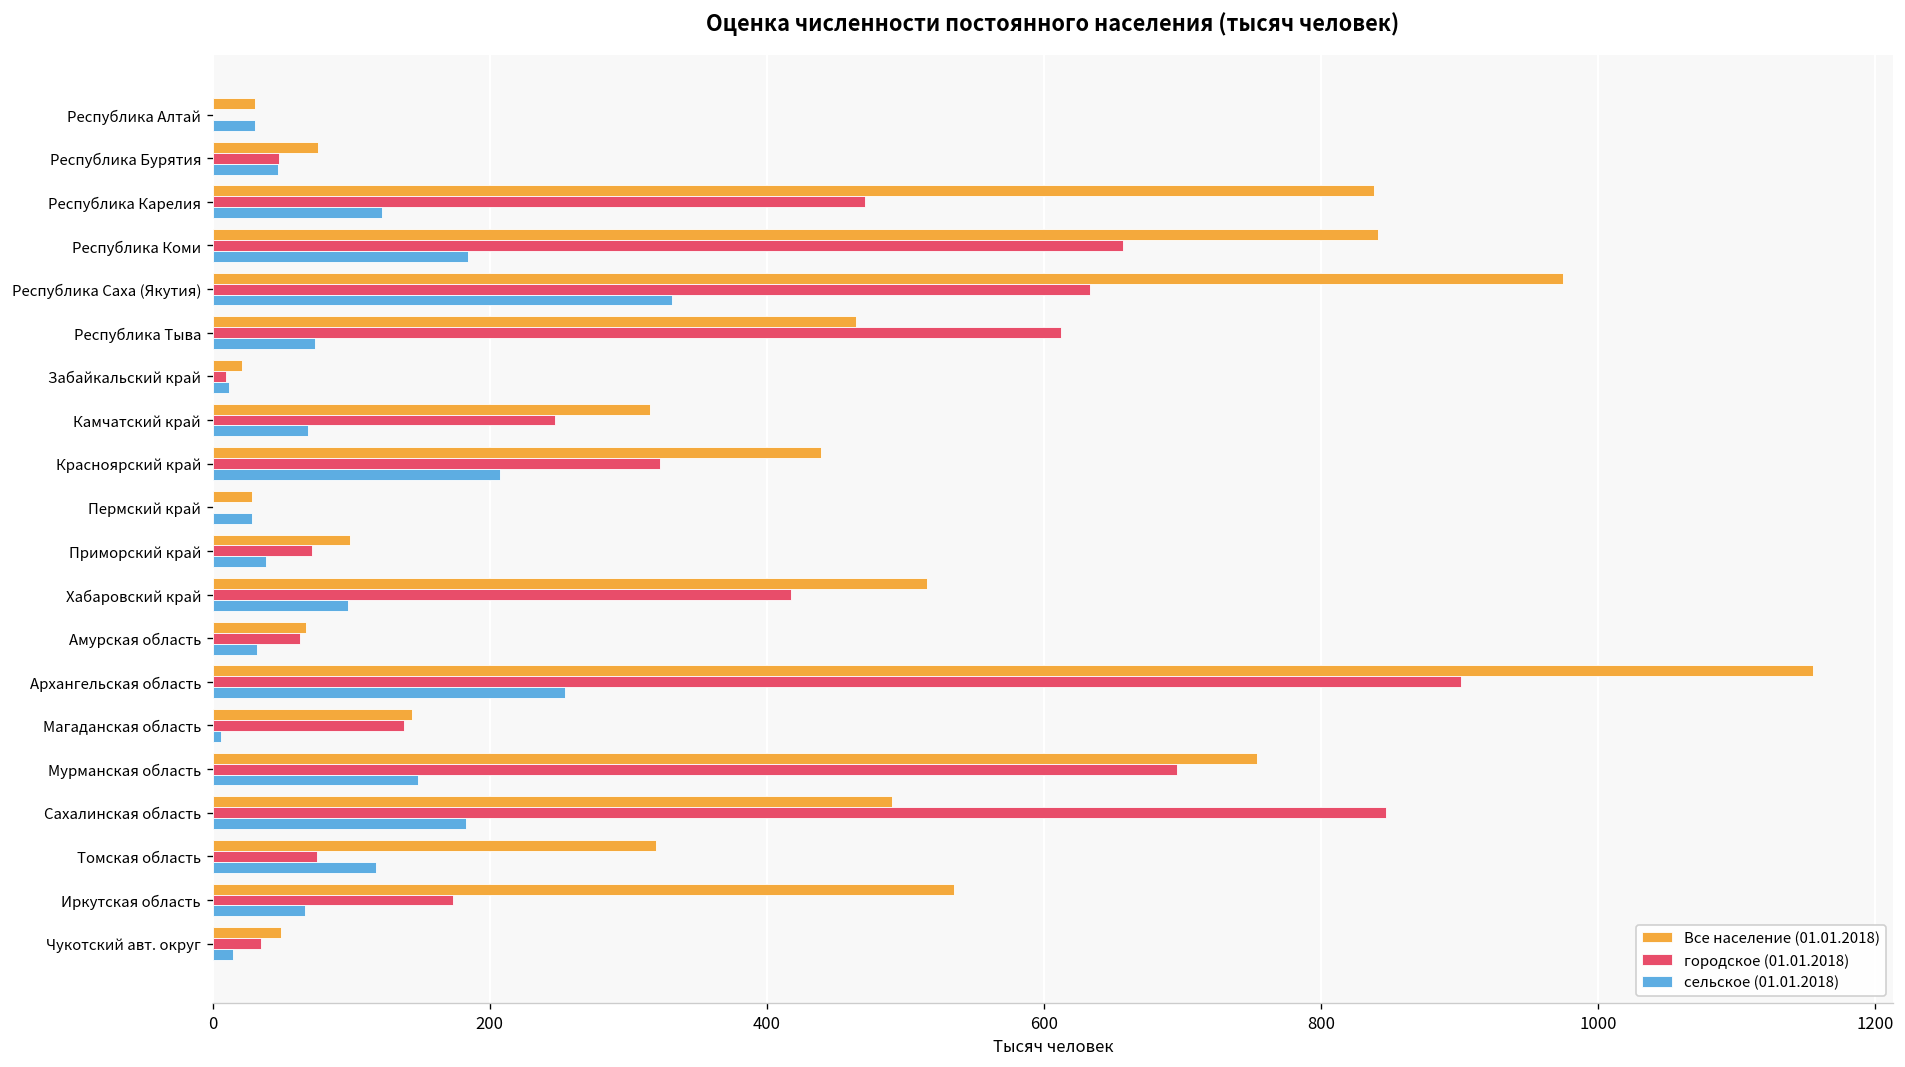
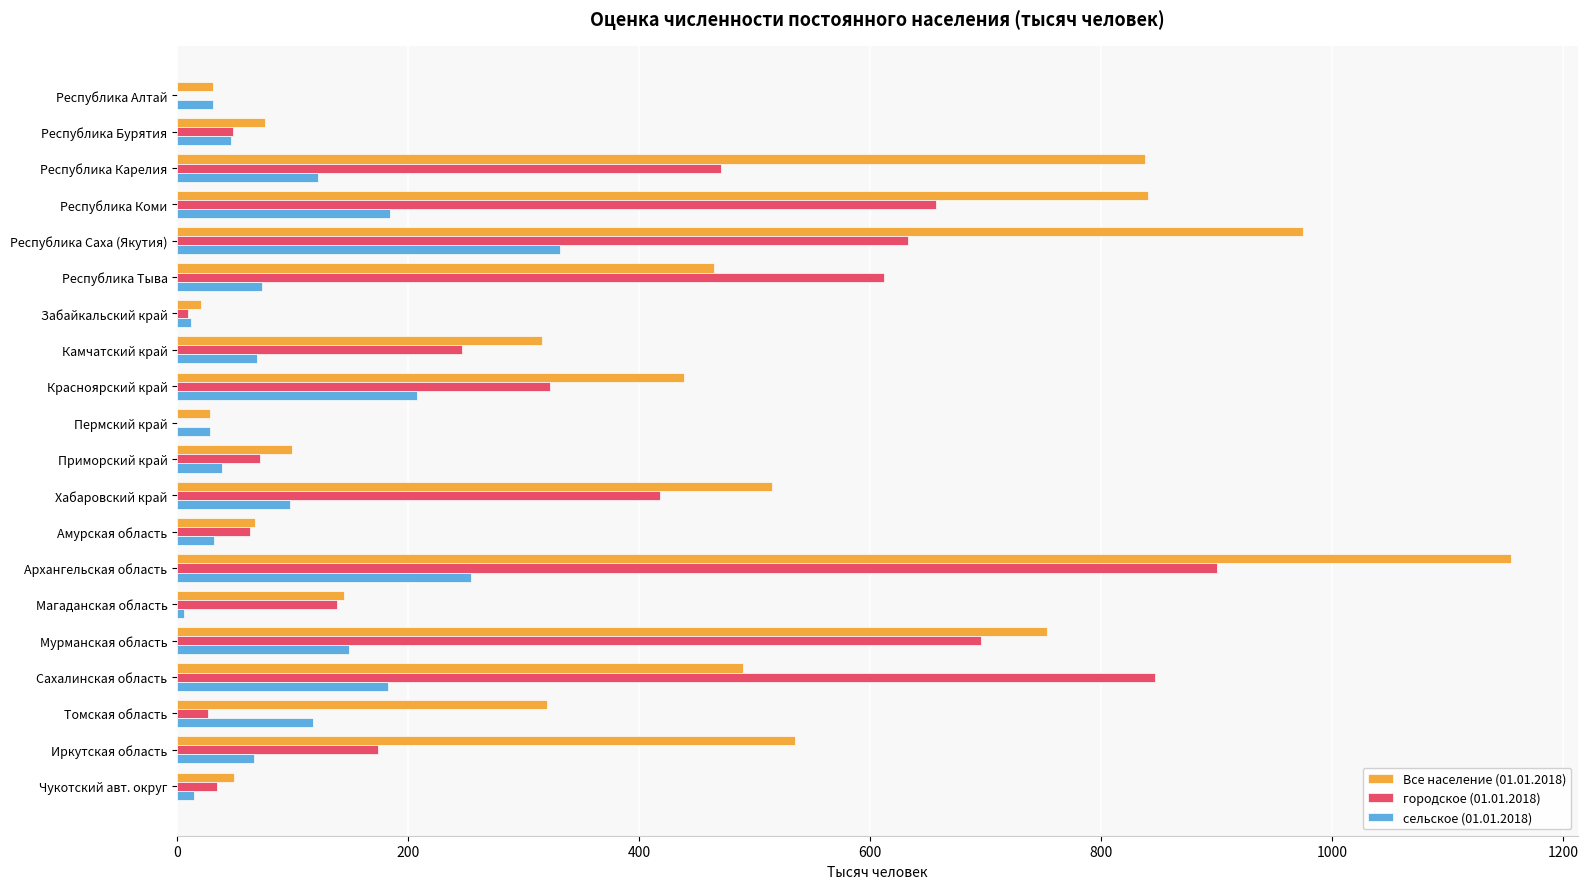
  {
    "Все население (01.01.2018)": {
      "Республика Алтай": 31,
      "Республика Бурятия": 76,
      "Республика Карелия": 839,
      "Республика Коми": 841,
      "Республика Саха (Якутия)": 975,
      "Республика Тыва": 465,
      "Забайкальский край": 21,
      "Камчатский край": 316,
      "Красноярский край": 439,
      "Пермский край": 28,
      "Приморский край": 99,
      "Хабаровский край": 515,
      "Амурская область": 67,
      "Архангельская область": 1155,
      "Магаданская область": 144,
      "Мурманская область": 754,
      "Сахалинская область": 490,
      "Томская область": 320,
      "Иркутская область": 535,
      "Чукотский авт. округ": 49
    },
    "городское (01.01.2018)": {
      "Республика Алтай": 0,
      "Республика Бурятия": 48,
      "Республика Карелия": 471,
      "Республика Коми": 657,
      "Республика Саха (Якутия)": 633,
      "Республика Тыва": 612,
      "Забайкальский край": 9,
      "Камчатский край": 247,
      "Красноярский край": 323,
      "Пермский край": 0,
      "Приморский край": 71,
      "Хабаровский край": 418,
      "Амурская область": 63,
      "Архангельская область": 901,
      "Магаданская область": 138,
      "Мурманская область": 696,
      "Сахалинская область": 847,
-     "Томская область": 75,
+     "Томская область": 26,
      "Иркутская область": 174,
      "Чукотский авт. округ": 35
    },
    "сельское (01.01.2018)": {
      "Республика Алтай": 31,
      "Республика Бурятия": 47,
      "Республика Карелия": 122,
      "Республика Коми": 184,
      "Республика Саха (Якутия)": 332,
      "Республика Тыва": 74,
      "Забайкальский край": 12,
      "Камчатский край": 69,
      "Красноярский край": 208,
      "Пермский край": 28,
      "Приморский край": 38,
      "Хабаровский край": 98,
      "Амурская область": 32,
      "Архангельская область": 254,
      "Магаданская область": 6,
      "Мурманская область": 148,
      "Сахалинская область": 183,
      "Томская область": 118,
      "Иркутская область": 66,
      "Чукотский авт. округ": 15
    }
  }
